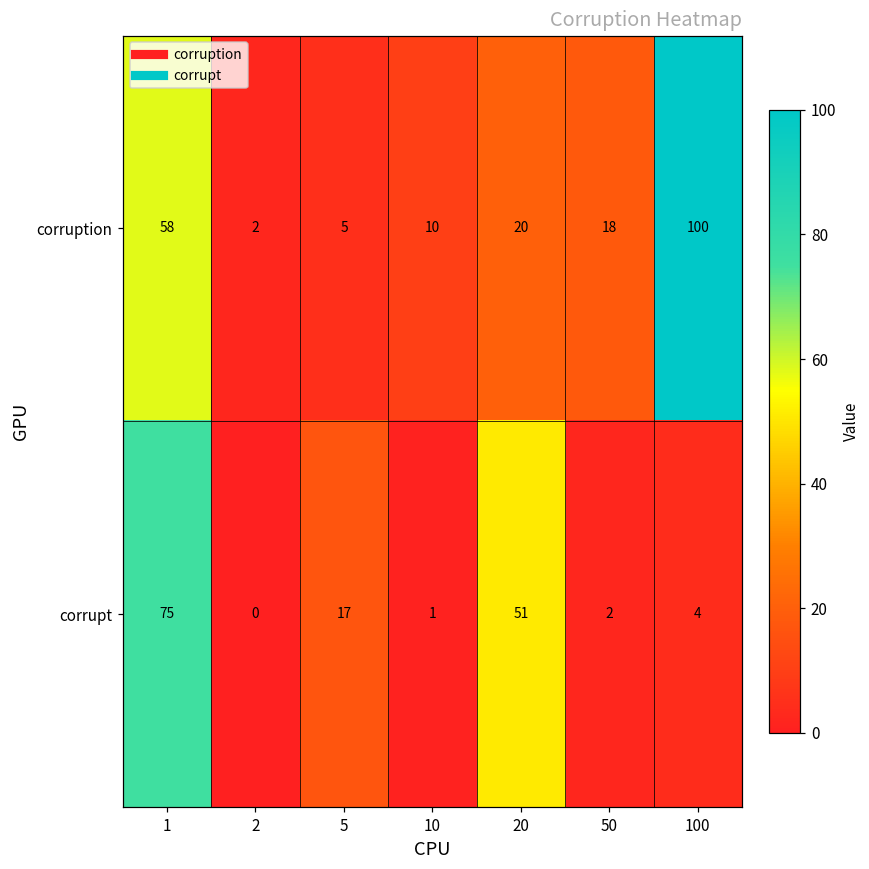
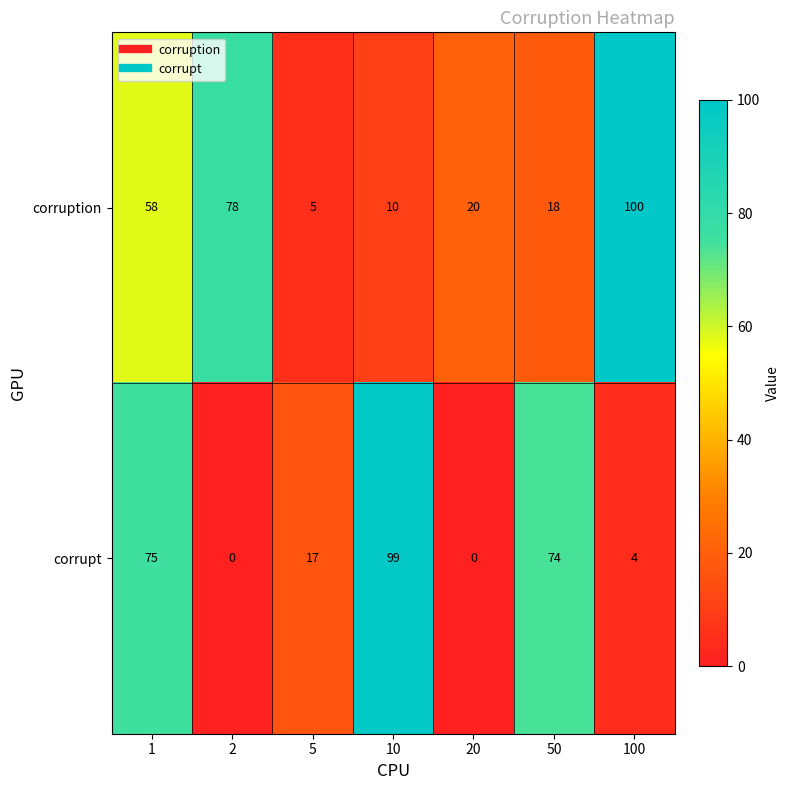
  {
    "corruption": {
      "1": 58,
-     "2": 2,
+     "2": 78,
      "5": 5,
      "10": 10,
      "20": 20,
      "50": 18,
      "100": 100
    },
    "corrupt": {
      "1": 75,
      "2": 0,
      "5": 17,
-     "10": 1,
-     "20": 51,
-     "50": 2,
+     "10": 99,
+     "20": 0,
+     "50": 74,
      "100": 4
    }
  }
